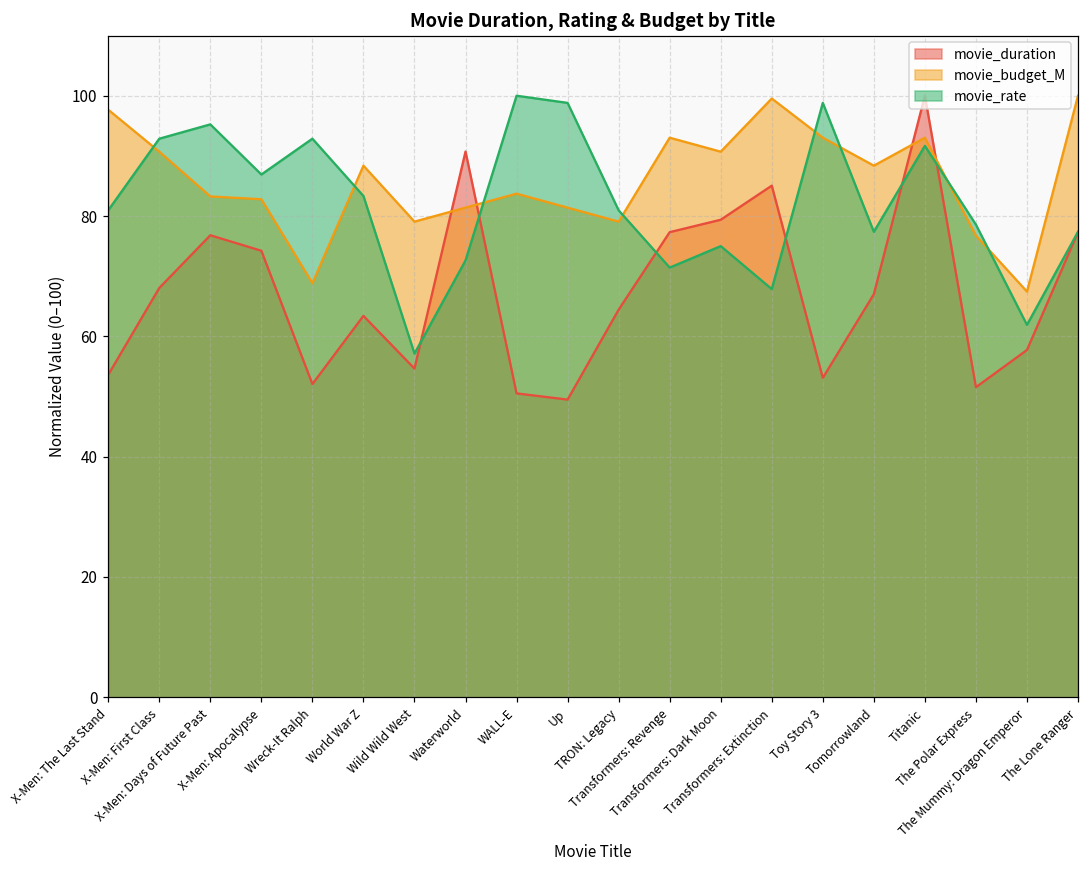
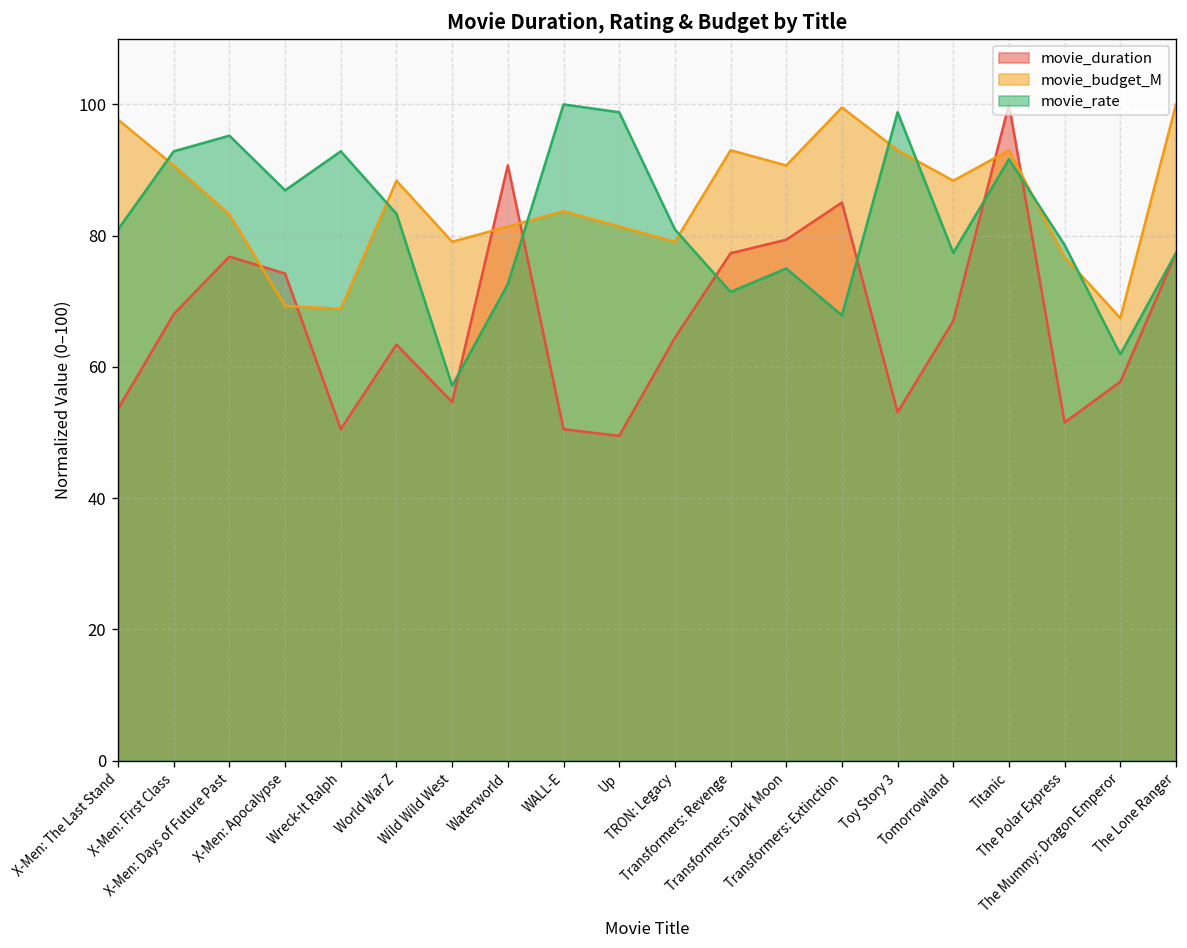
  {
    "movie_duration": {
      "X-Men: The Last Stand": 54,
      "X-Men: First Class": 68,
      "X-Men: Days of Future Past": 77,
      "X-Men: Apocalypse": 74,
-     "Wreck-It Ralph": 52,
+     "Wreck-It Ralph": 51,
      "World War Z": 63,
      "Wild Wild West": 55,
      "Waterworld": 91,
      "WALL-E": 51,
      "Up": 49,
      "TRON: Legacy": 64,
      "Transformers: Revenge": 77,
      "Transformers: Dark Moon": 79,
      "Transformers: Extinction": 85,
      "Toy Story 3": 53,
      "Tomorrowland": 67,
      "The Polar Express": 52,
      "The Mummy: Dragon Emperor": 58
    },
    "movie_budget_M": {
      "X-Men: The Last Stand": 98,
      "X-Men: First Class": 91,
      "X-Men: Days of Future Past": 83,
-     "X-Men: Apocalypse": 83,
+     "X-Men: Apocalypse": 69,
      "Wreck-It Ralph": 69,
      "World War Z": 88,
      "Wild Wild West": 79,
      "Waterworld": 81,
      "WALL-E": 84,
      "Up": 81,
      "TRON: Legacy": 79,
      "Transformers: Revenge": 93,
      "Transformers: Dark Moon": 91,
      "Transformers: Extinction": 100,
      "Toy Story 3": 93,
      "Tomorrowland": 88,
      "Titanic": 93,
      "The Polar Express": 77,
      "The Mummy: Dragon Emperor": 67,
      "The Lone Ranger": 100
    },
    "movie_rate": {
      "X-Men: The Last Stand": 81,
      "X-Men: First Class": 93,
      "X-Men: Days of Future Past": 95,
      "X-Men: Apocalypse": 87,
      "Wreck-It Ralph": 93,
      "World War Z": 83,
      "Wild Wild West": 57,
      "Waterworld": 73,
      "WALL-E": 100,
      "Up": 99,
      "TRON: Legacy": 81,
      "Transformers: Revenge": 71,
      "Transformers: Dark Moon": 75,
      "Transformers: Extinction": 68,
      "Toy Story 3": 99,
      "Tomorrowland": 77,
      "Titanic": 92,
      "The Polar Express": 79,
      "The Mummy: Dragon Emperor": 62
    }
  }
